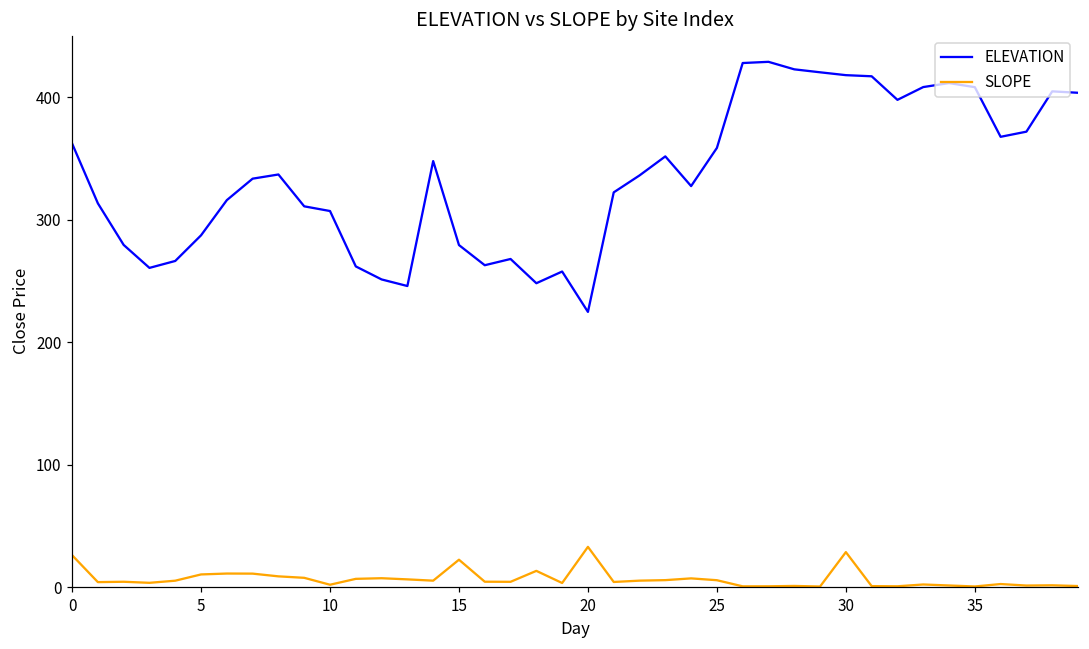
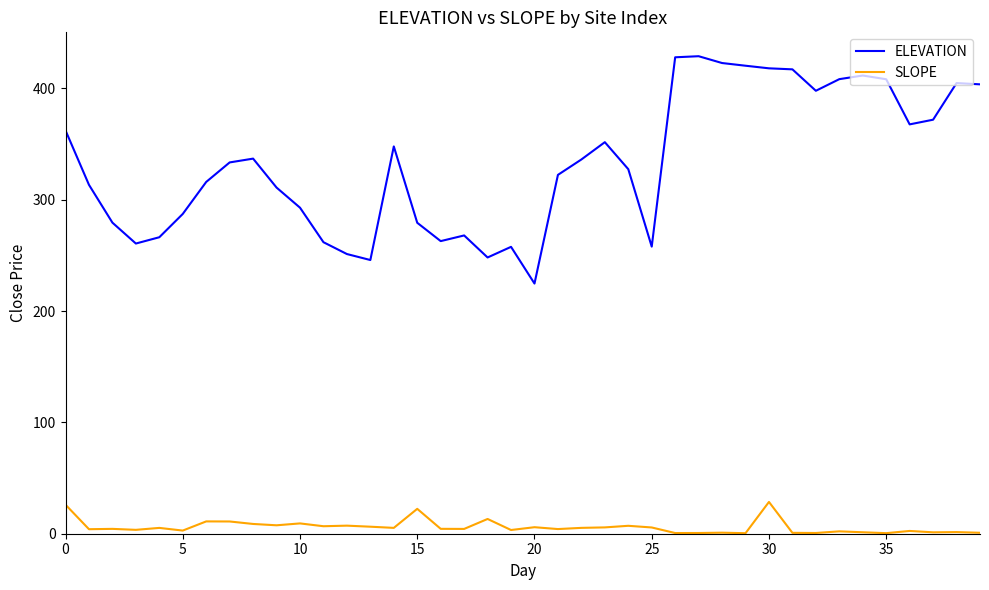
  {
    "ELEVATION": {
      "0": 362,
      "5": 287,
-     "10": 307,
+     "10": 293,
      "15": 279,
      "20": 225,
-     "25": 359,
+     "25": 258,
      "30": 418
    },
    "SLOPE": {
      "0": 26,
-     "5": 10,
-     "10": 2,
+     "5": 3,
+     "10": 9,
      "15": 22,
-     "20": 33,
+     "20": 6,
      "25": 6,
      "30": 29,
      "35": 1
    }
  }
